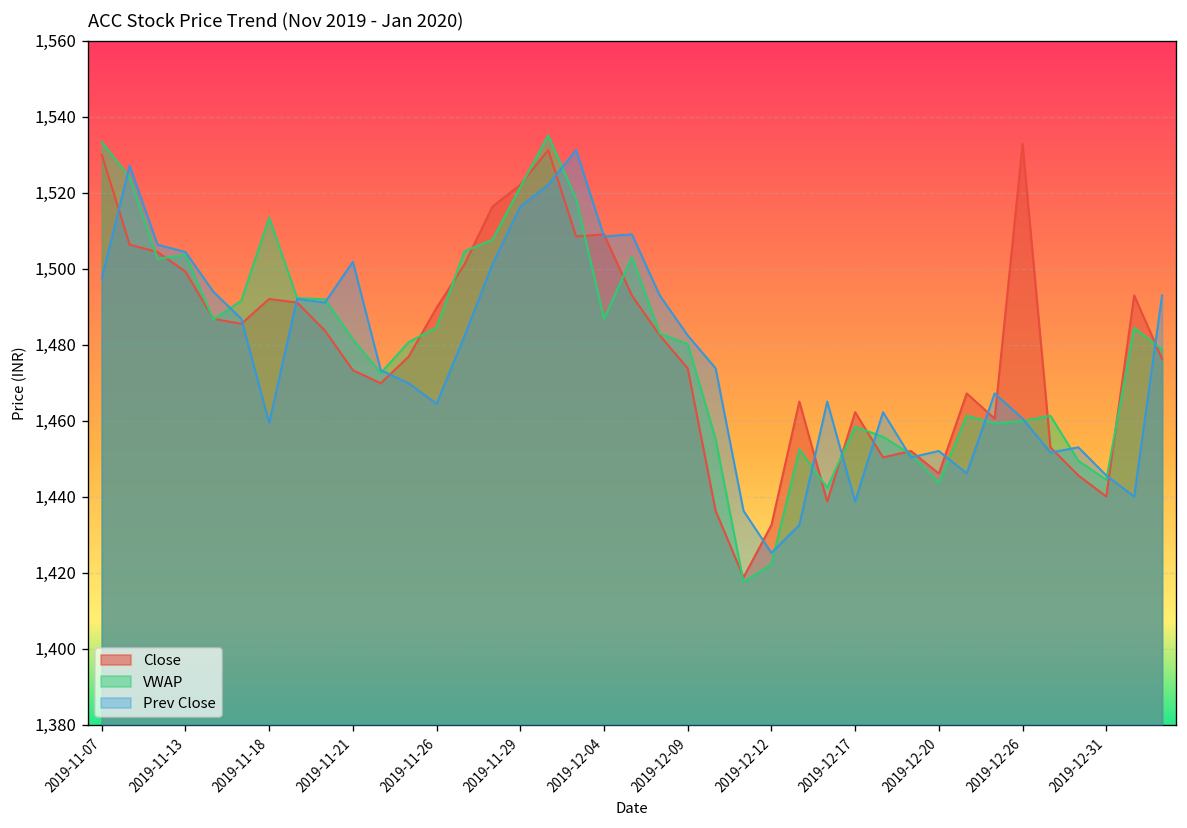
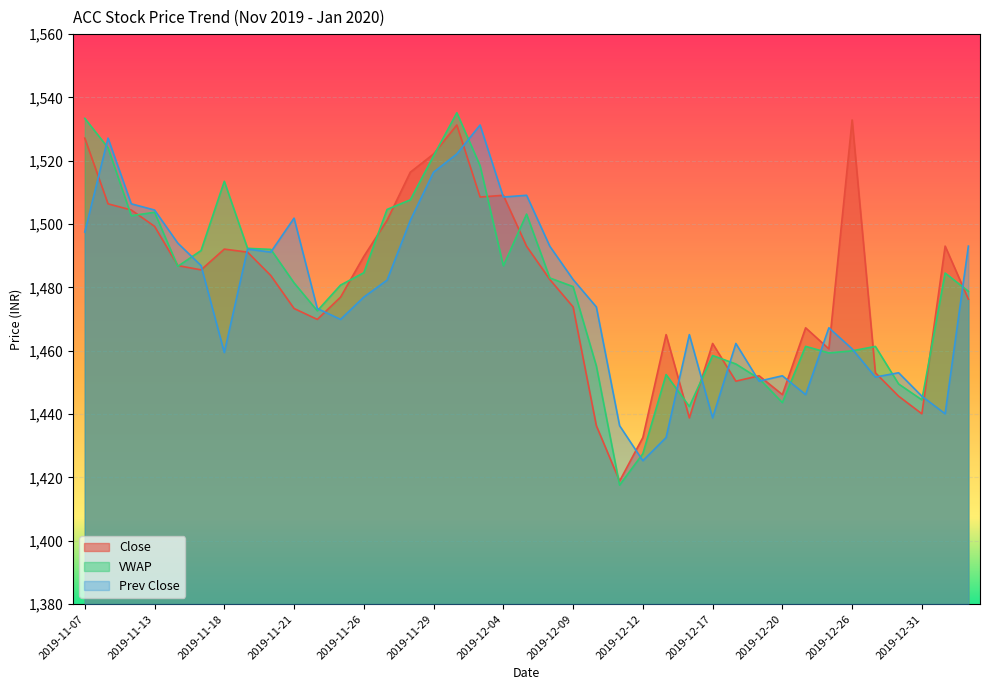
  {
    "Close": {
-     "2019-11-07": "1,530",
+     "2019-11-07": "1,527",
      "2019-11-13": "1,499",
      "2019-11-18": "1,492",
      "2019-11-21": "1,473",
      "2019-11-26": "1,490",
      "2019-12-09": "1,474",
      "2019-12-12": "1,433",
      "2019-12-17": "1,462",
      "2019-12-20": "1,446",
      "2019-12-26": "1,533",
      "2019-12-31": "1,440"
    },
    "VWAP": {
      "2019-11-07": "1,533",
      "2019-11-18": "1,514",
      "2019-11-21": "1,481",
      "2019-11-26": "1,485",
      "2019-12-04": "1,487",
      "2019-12-09": "1,480",
-     "2019-12-12": "1,422",
+     "2019-12-12": "1,428",
      "2019-12-17": "1,458",
      "2019-12-20": "1,444",
      "2019-12-31": "1,445"
    },
    "Prev Close": {
      "2019-11-07": "1,498",
      "2019-11-18": "1,459",
      "2019-11-21": "1,502",
-     "2019-11-26": "1,465",
+     "2019-11-26": "1,477",
      "2019-11-29": "1,516",
      "2019-12-09": "1,483",
      "2019-12-12": "1,425",
      "2019-12-17": "1,439",
      "2019-12-20": "1,452",
      "2019-12-31": "1,446"
    }
  }
